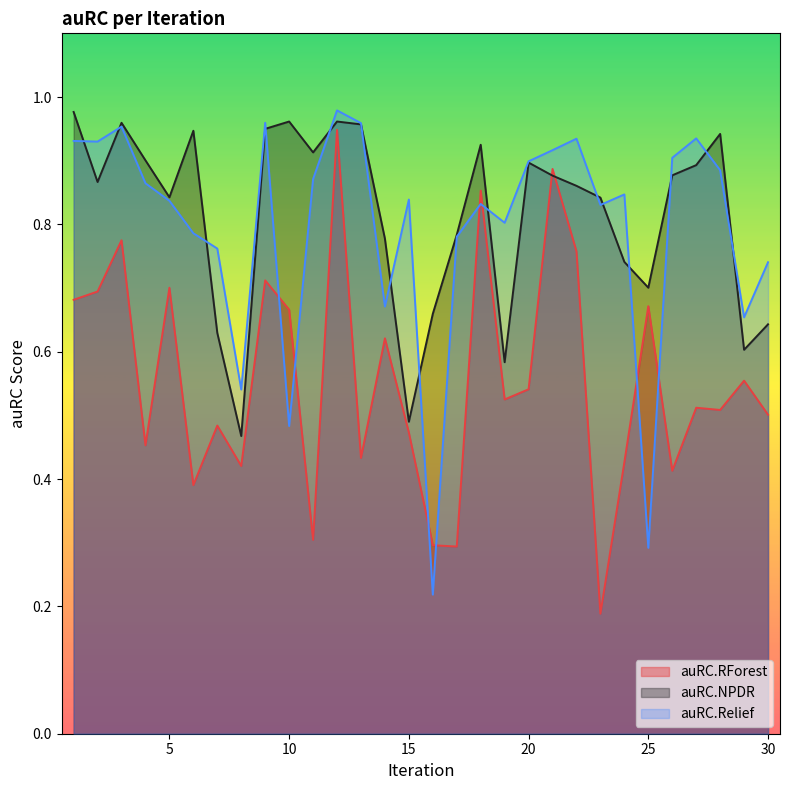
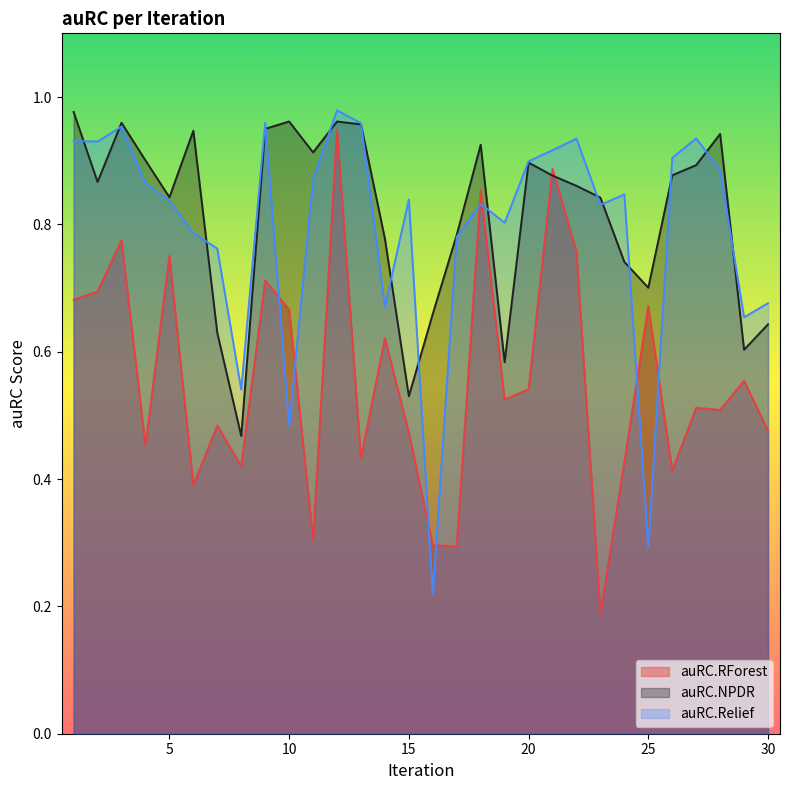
  {
    "auRC.RForest": {
-     "5": 0.70,
+     "5": 0.75,
      "10": 0.67,
      "15": 0.47,
      "20": 0.54,
      "25": 0.67,
-     "30": 0.50
+     "30": 0.48
    },
    "auRC.NPDR": {
      "5": 0.84,
      "10": 0.96,
-     "15": 0.49,
+     "15": 0.53,
      "25": 0.70,
      "30": 0.64
    },
    "auRC.Relief": {
      "5": 0.84,
      "10": 0.48,
      "15": 0.84,
      "25": 0.29,
-     "30": 0.74
+     "30": 0.68
    }
  }
